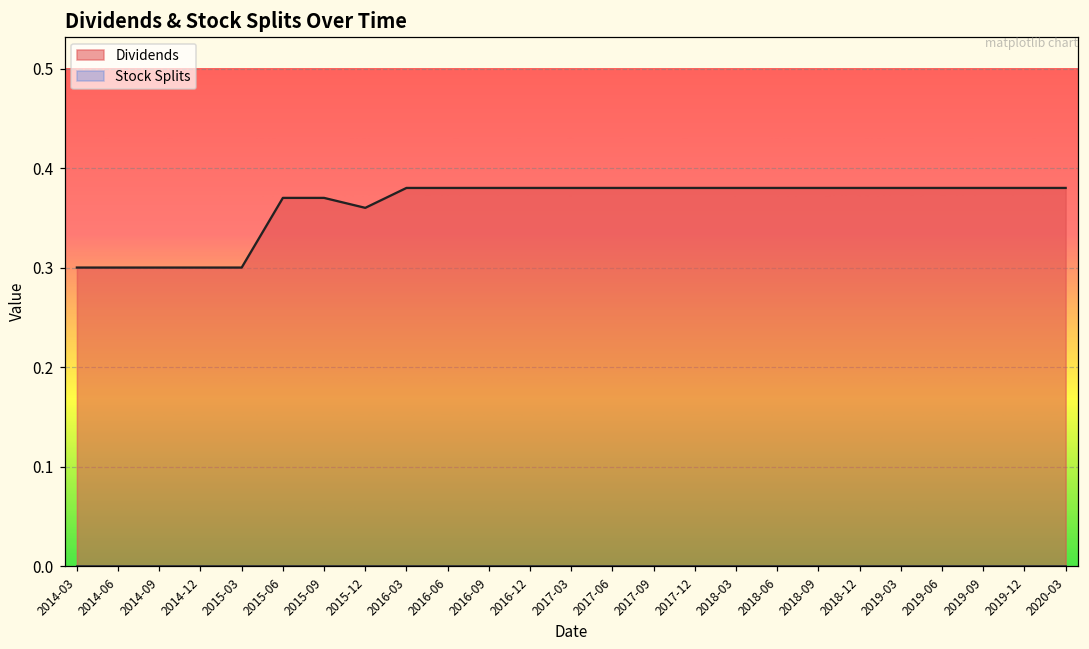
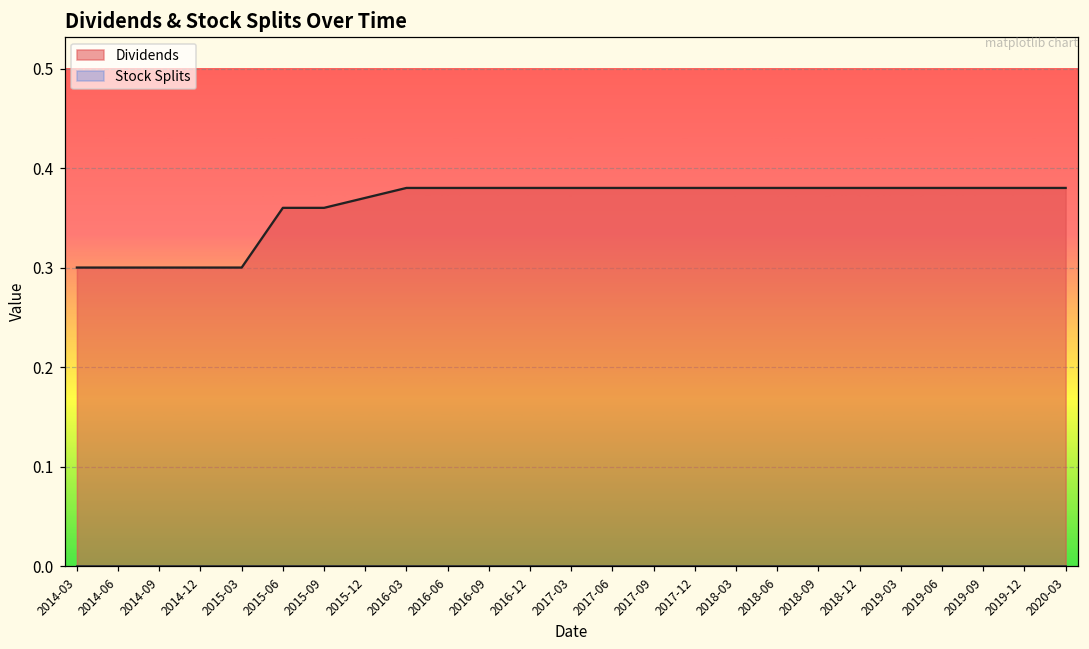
  {
    "Dividends": {
      "2014-03": 0.30,
      "2014-06": 0.30,
      "2014-09": 0.30,
      "2014-12": 0.30,
      "2015-03": 0.30,
-     "2015-06": 0.37,
-     "2015-09": 0.37,
-     "2015-12": 0.36,
+     "2015-06": 0.36,
+     "2015-09": 0.36,
+     "2015-12": 0.37,
      "2016-03": 0.38,
      "2016-06": 0.38,
      "2016-09": 0.38,
      "2016-12": 0.38,
      "2017-03": 0.38,
      "2017-06": 0.38,
      "2017-09": 0.38,
      "2017-12": 0.38,
      "2018-03": 0.38,
      "2018-06": 0.38,
      "2018-09": 0.38,
      "2018-12": 0.38,
      "2019-03": 0.38,
      "2019-06": 0.38,
      "2019-09": 0.38,
      "2019-12": 0.38,
      "2020-03": 0.38
    },
    "Stock Splits": {
      "2014-03": 0.00,
      "2014-06": 0.00,
      "2014-09": 0.00,
      "2014-12": 0.00,
      "2015-03": 0.00,
      "2015-06": 0.00,
      "2015-09": 0.00,
      "2015-12": 0.00,
      "2016-03": 0.00,
      "2016-06": 0.00,
      "2016-09": 0.00,
      "2016-12": 0.00,
      "2017-03": 0.00,
      "2017-06": 0.00,
      "2017-09": 0.00,
      "2017-12": 0.00,
      "2018-03": 0.00,
      "2018-06": 0.00,
      "2018-09": 0.00,
      "2018-12": 0.00,
      "2019-03": 0.00,
      "2019-06": 0.00,
      "2019-09": 0.00,
      "2019-12": 0.00,
      "2020-03": 0.00
    }
  }
